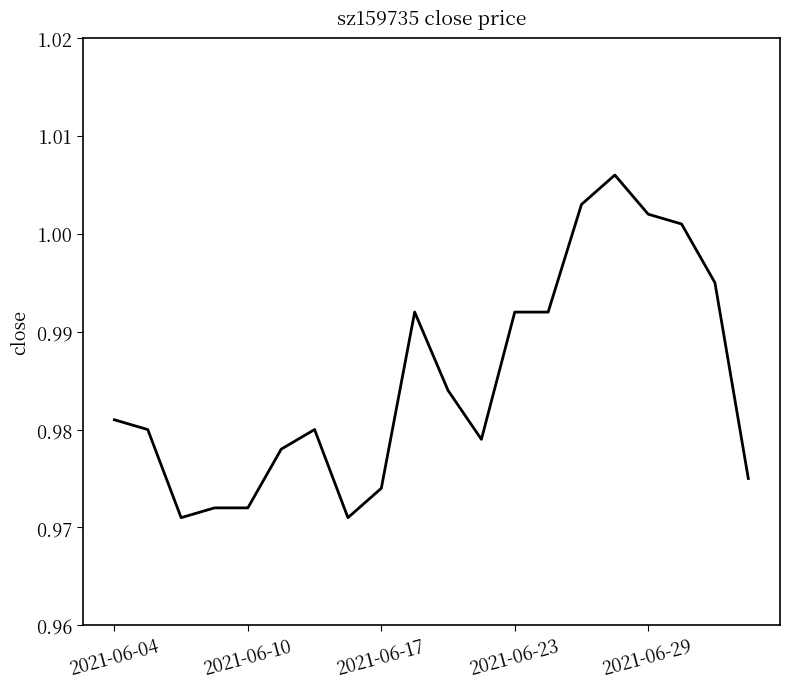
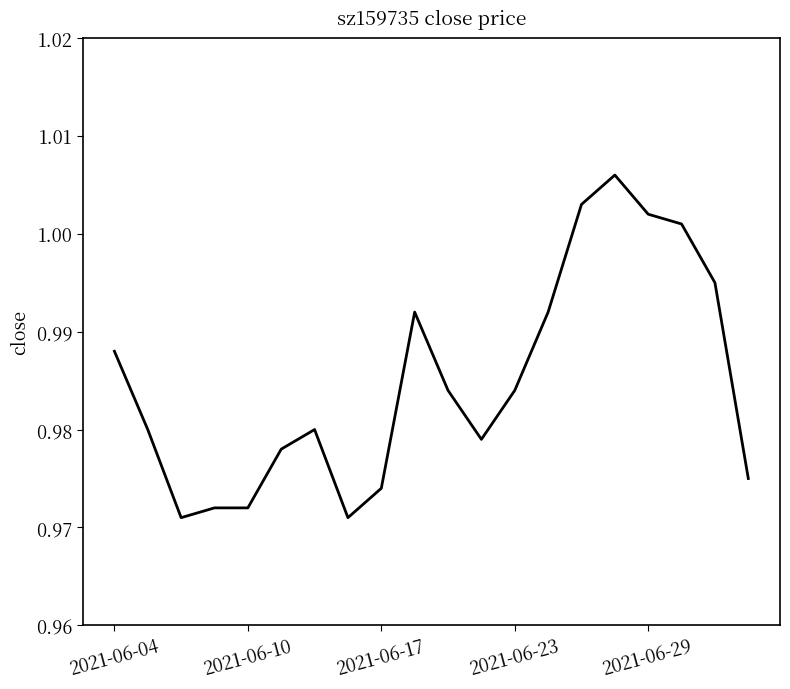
  {
-   "2021-06-04": 0.981,
+   "2021-06-04": 0.988,
    "2021-06-10": 0.972,
    "2021-06-17": 0.974,
-   "2021-06-23": 0.992,
+   "2021-06-23": 0.984,
    "2021-06-29": 1.002
  }
